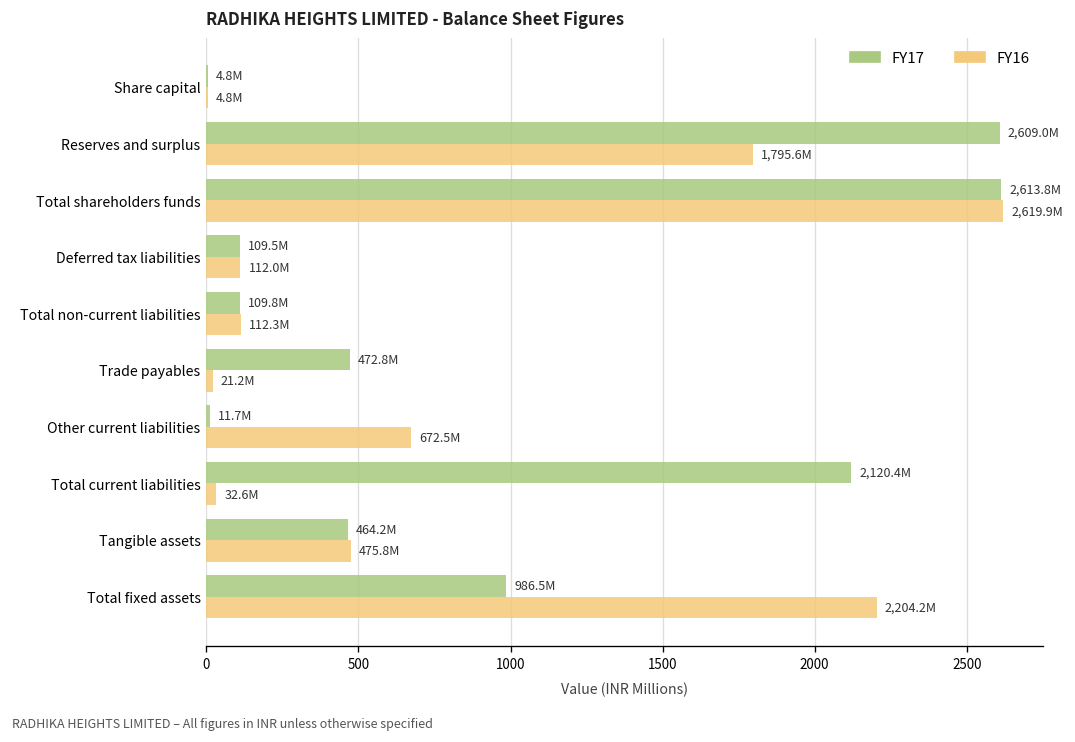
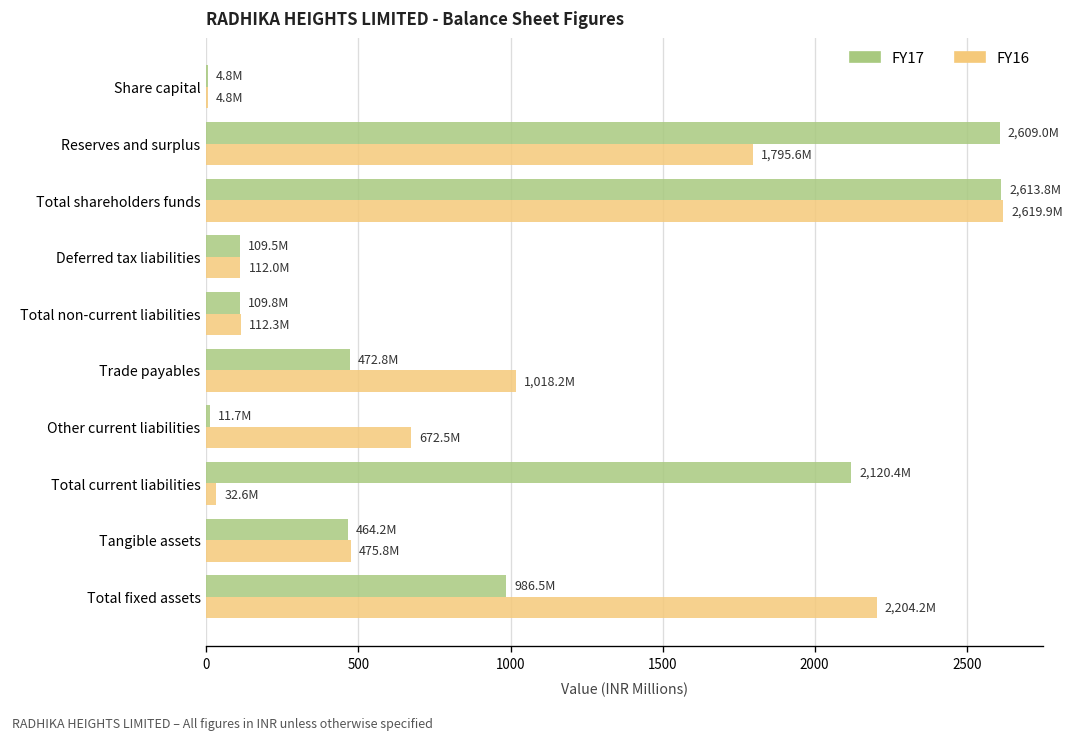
  {
    "FY17": {
      "Share capital": "4.8M",
      "Reserves and surplus": "2,609.0M",
      "Total shareholders funds": "2,613.8M",
      "Deferred tax liabilities": "109.5M",
      "Total non-current liabilities": "109.8M",
      "Trade payables": "472.8M",
      "Other current liabilities": "11.7M",
      "Total current liabilities": "2,120.4M",
      "Tangible assets": "464.2M",
      "Total fixed assets": "986.5M"
    },
    "FY16": {
      "Share capital": "4.8M",
      "Reserves and surplus": "1,795.6M",
      "Total shareholders funds": "2,619.9M",
      "Deferred tax liabilities": "112.0M",
      "Total non-current liabilities": "112.3M",
-     "Trade payables": "21.2M",
+     "Trade payables": "1,018.2M",
      "Other current liabilities": "672.5M",
      "Total current liabilities": "32.6M",
      "Tangible assets": "475.8M",
      "Total fixed assets": "2,204.2M"
    }
  }
